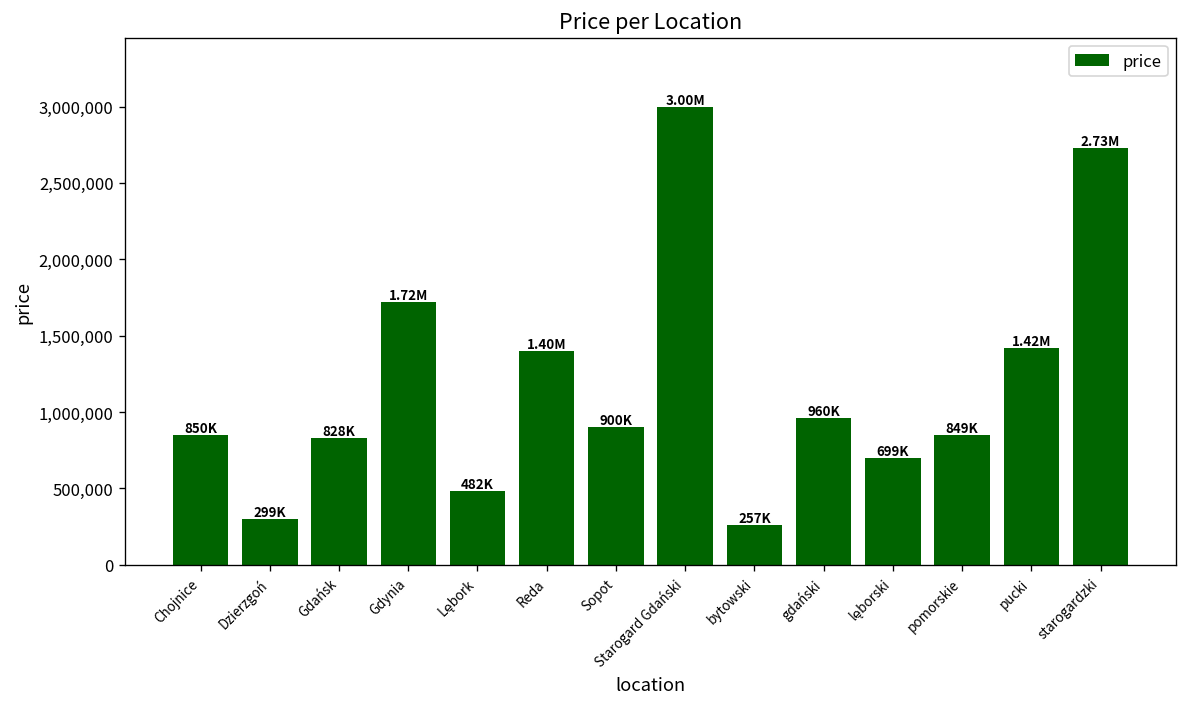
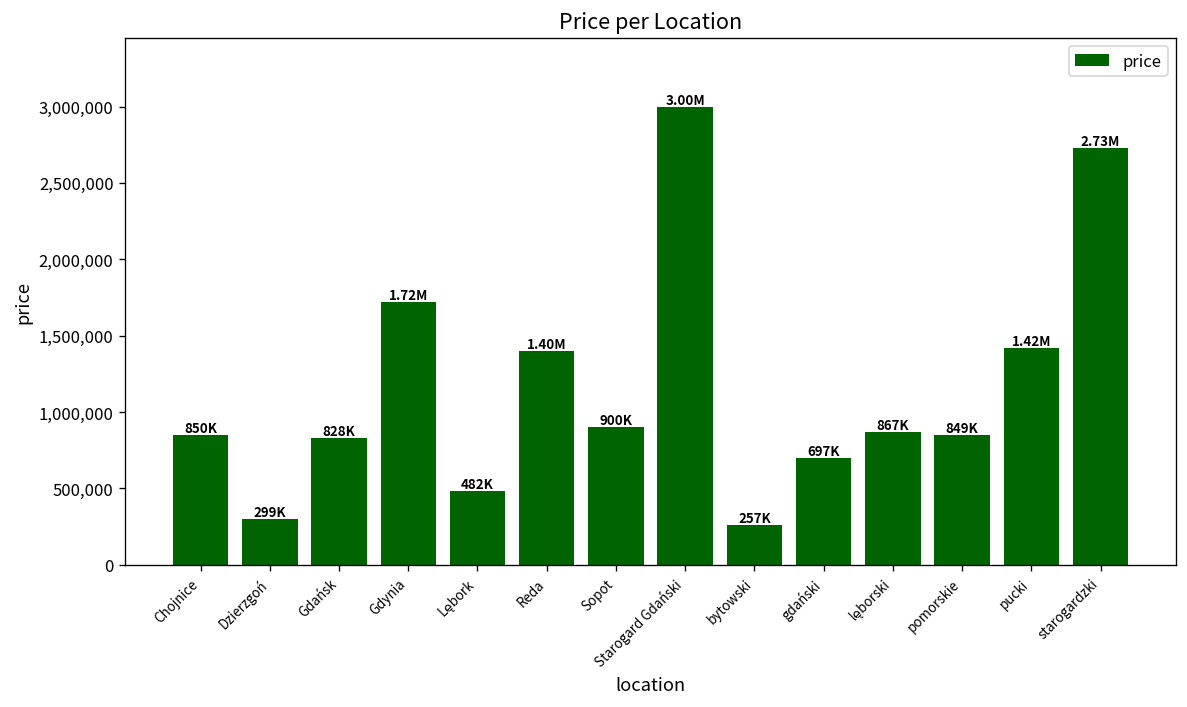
  {
    "Chojnice": "850K",
    "Dzierzgoń": "299K",
    "Gdańsk": "828K",
    "Gdynia": "1.72M",
    "Lębork": "482K",
    "Reda": "1.40M",
    "Sopot": "900K",
    "Starogard Gdański": "3.00M",
    "bytowski": "257K",
-   "gdański": "960K",
-   "lęborski": "699K",
+   "gdański": "697K",
+   "lęborski": "867K",
    "pomorskie": "849K",
    "pucki": "1.42M",
    "starogardzki": "2.73M"
  }
